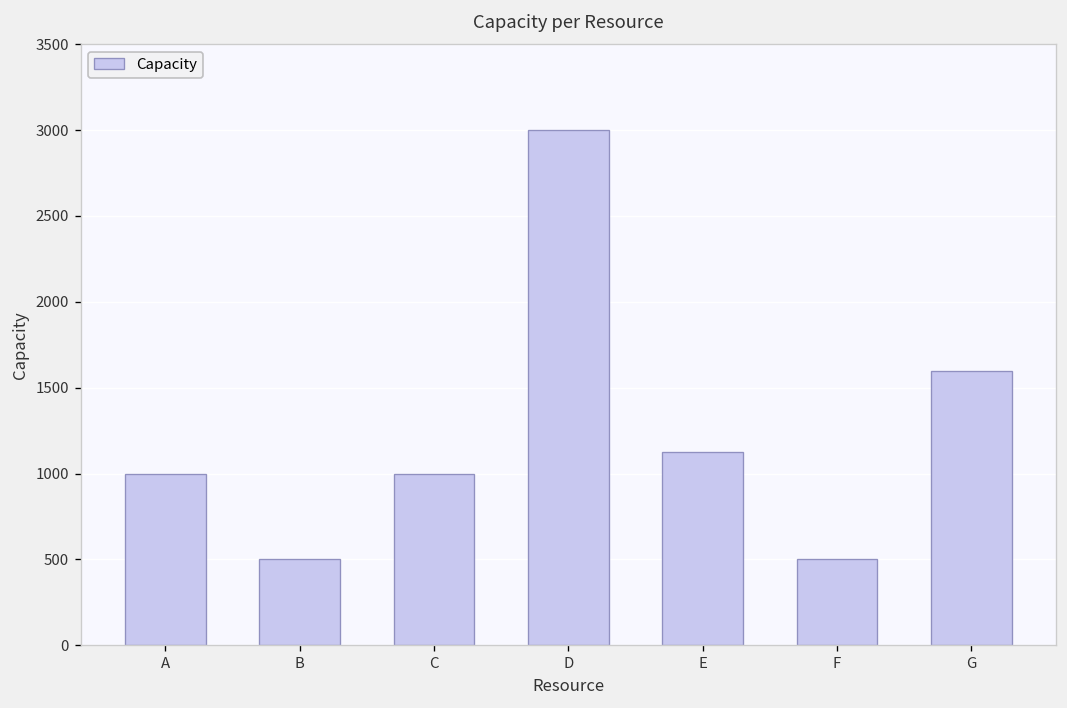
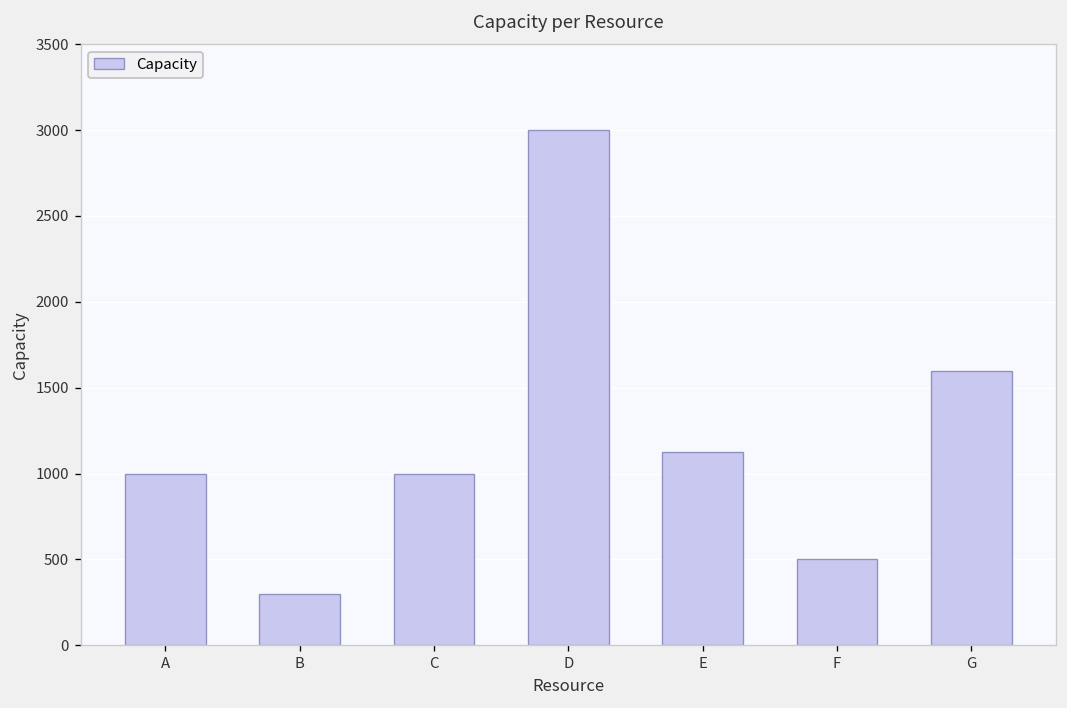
  {
    "A": 1000,
-   "B": 500,
+   "B": 300,
    "C": 1000,
    "D": 3000,
    "E": 1120,
    "F": 500,
    "G": 1600
  }
